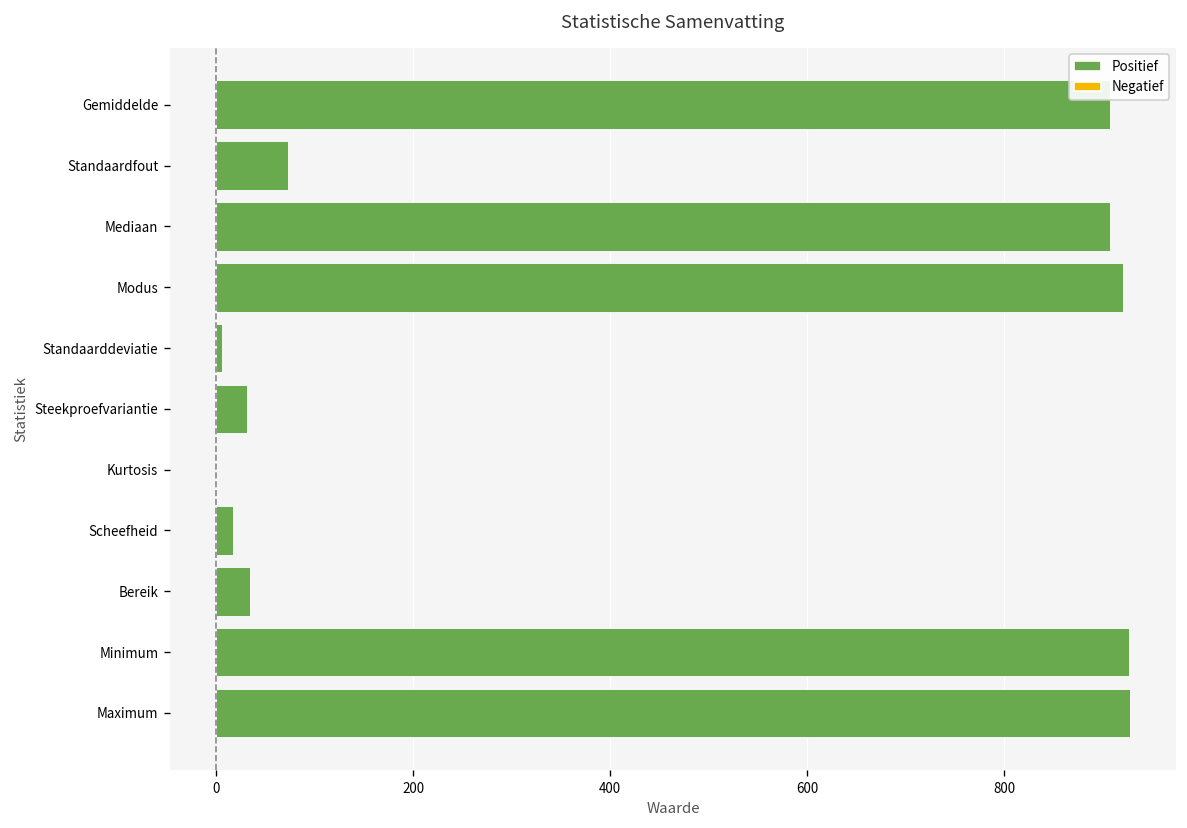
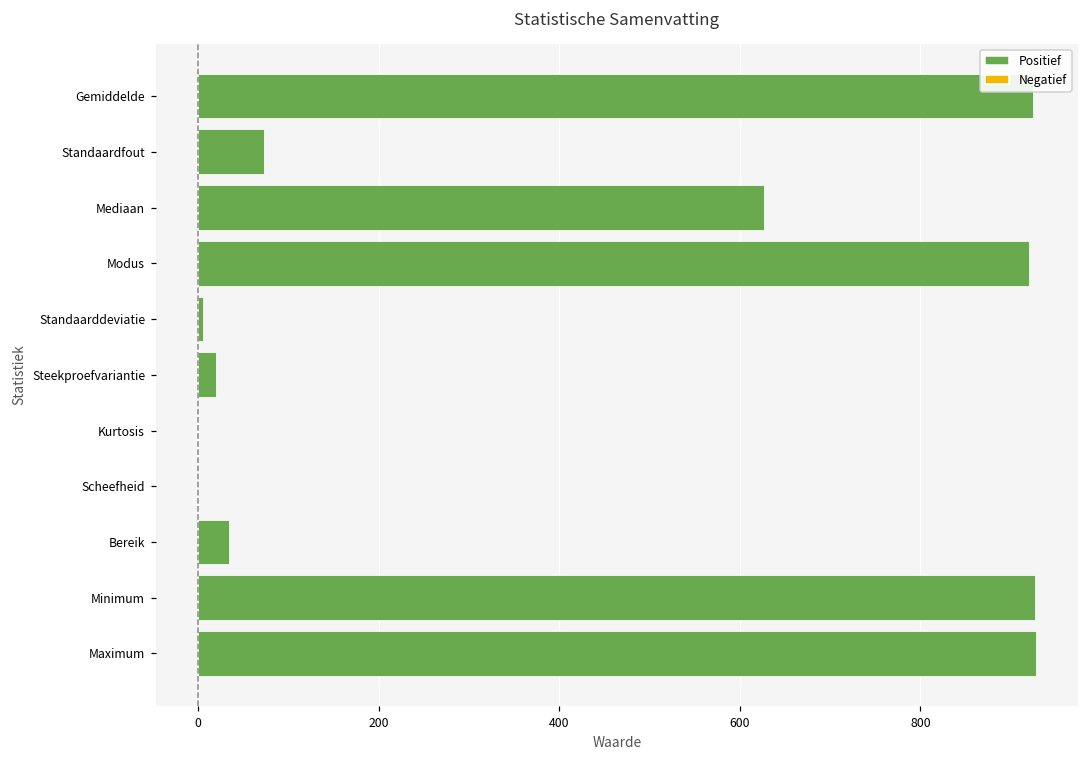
  {
-   "Gemiddelde": 910,
+   "Gemiddelde": 920,
    "Standaardfout": 70,
-   "Mediaan": 910,
+   "Mediaan": 630,
    "Modus": 920,
    "Standaarddeviatie": 10,
-   "Steekproefvariantie": 30,
-   "Scheefheid": 20,
+   "Steekproefvariantie": 20,
+   "Scheefheid": 0,
    "Bereik": 30,
    "Minimum": 930,
    "Maximum": 930
  }
